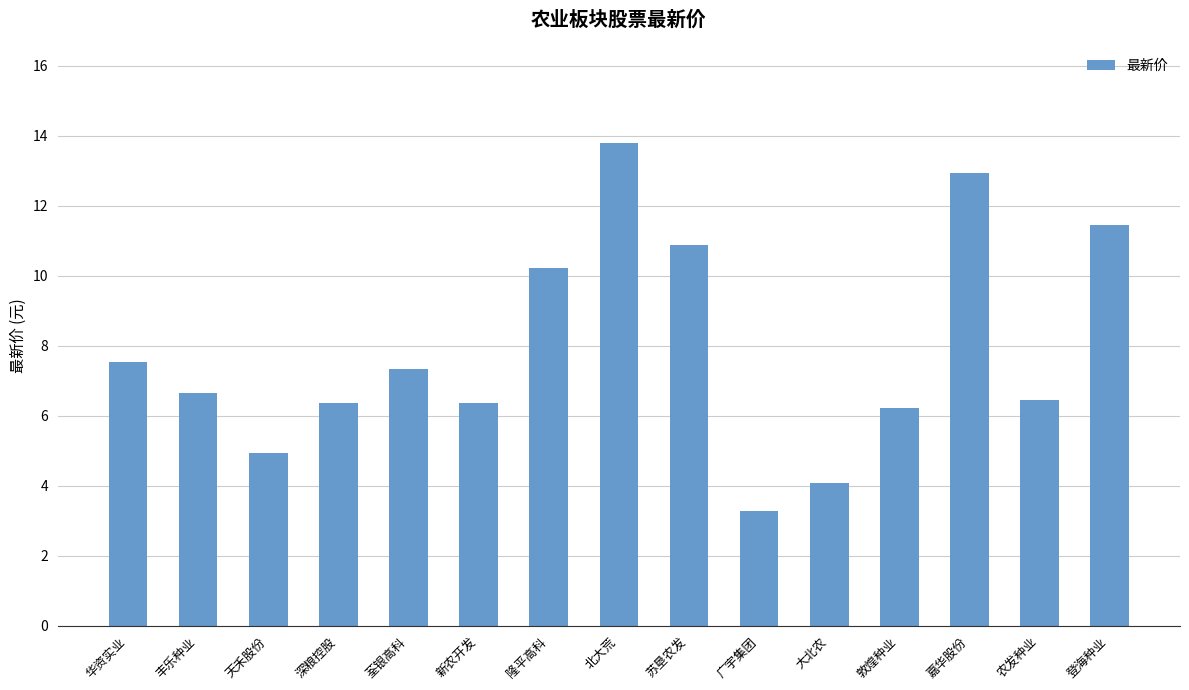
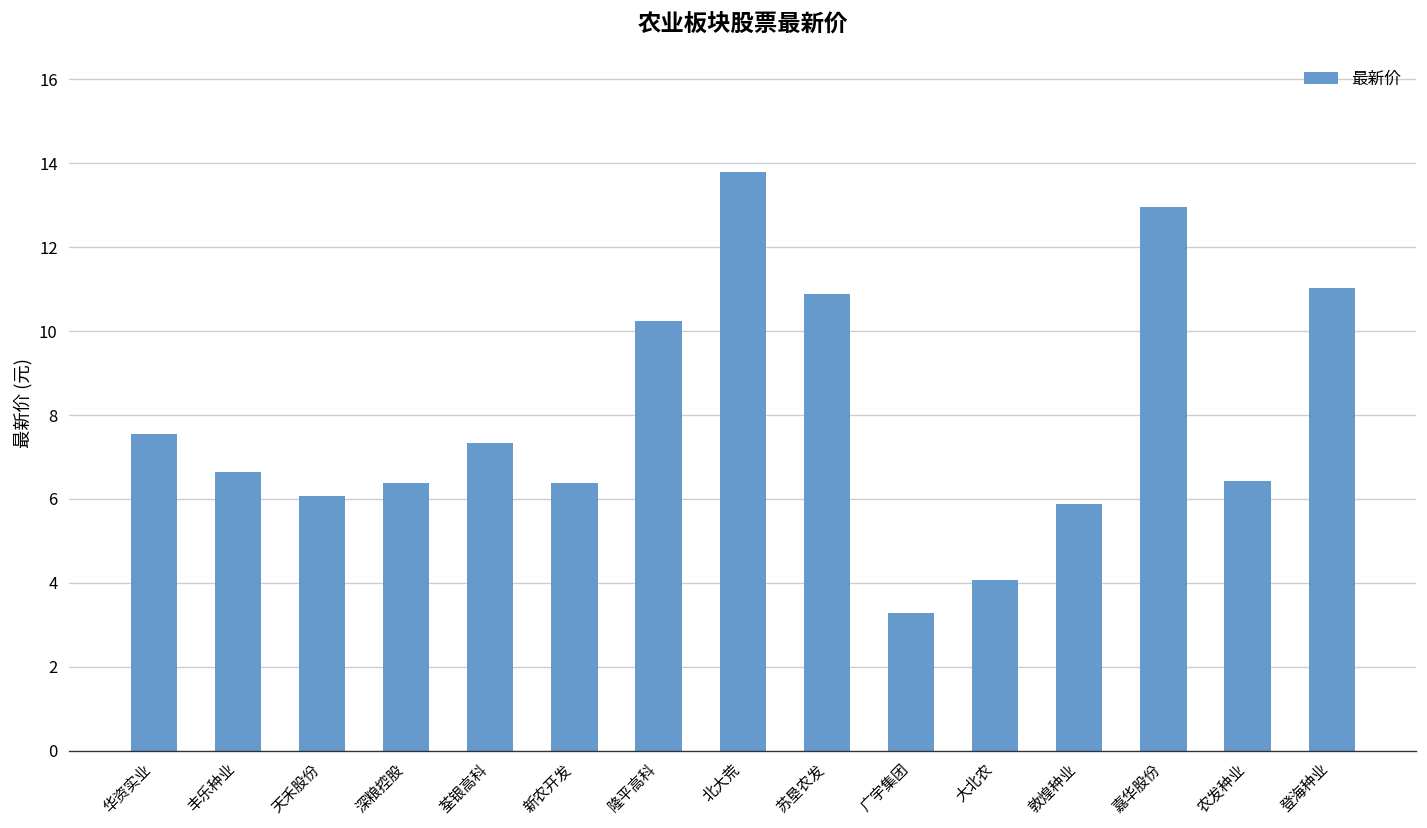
  {
    "华资实业": 7.6,
    "丰乐种业": 6.6,
-   "天禾股份": 5.0,
+   "天禾股份": 6.1,
    "深粮控股": 6.4,
    "荃银高科": 7.3,
    "新农开发": 6.4,
    "隆平高科": 10.2,
    "北大荒": 13.8,
    "苏垦农发": 10.9,
    "广宇集团": 3.3,
    "大北农": 4.1,
-   "敦煌种业": 6.2,
+   "敦煌种业": 5.9,
    "嘉华股份": 13.0,
    "农发种业": 6.4,
-   "登海种业": 11.5
+   "登海种业": 11.0
  }
